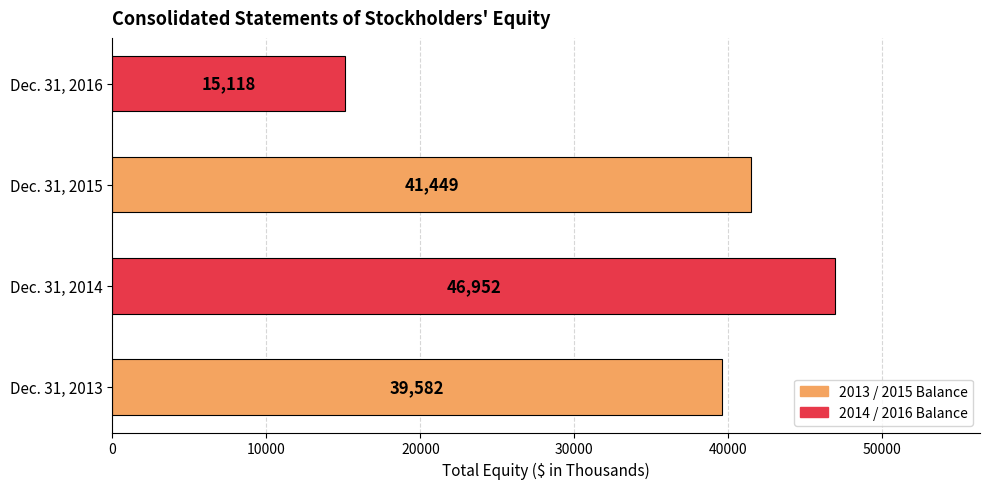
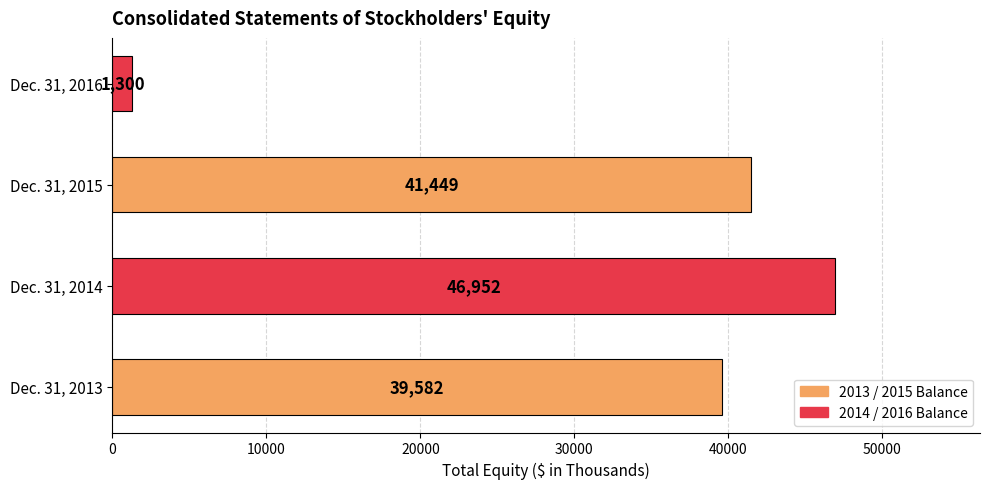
  {
-   "Dec. 31, 2016": "15,118",
+   "Dec. 31, 2016": "1,300",
    "Dec. 31, 2015": "41,449",
    "Dec. 31, 2014": "46,952",
    "Dec. 31, 2013": "39,582"
  }
